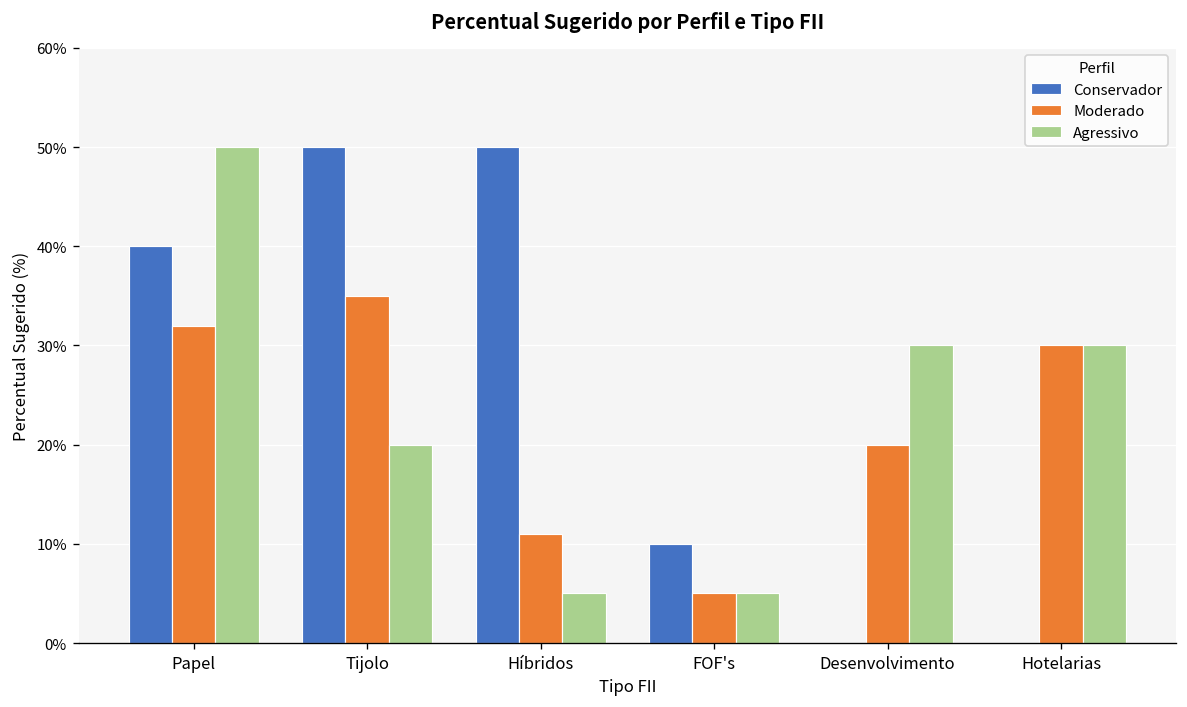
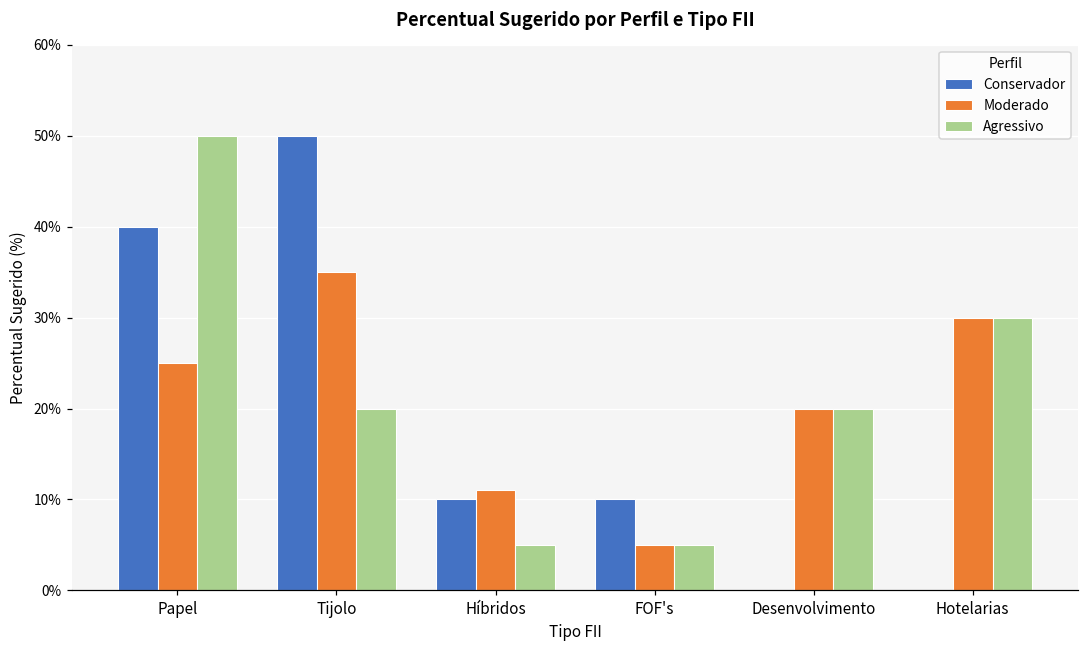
  {
    "Conservador": {
      "Papel": "40%",
      "Tijolo": "50%",
-     "Híbridos": "50%",
+     "Híbridos": "10%",
      "FOF's": "10%",
      "Desenvolvimento": "0%",
      "Hotelarias": "0%"
    },
    "Moderado": {
-     "Papel": "32%",
+     "Papel": "25%",
      "Tijolo": "35%",
      "Híbridos": "11%",
      "FOF's": "5%",
      "Desenvolvimento": "20%",
      "Hotelarias": "30%"
    },
    "Agressivo": {
      "Papel": "50%",
      "Tijolo": "20%",
      "Híbridos": "5%",
      "FOF's": "5%",
-     "Desenvolvimento": "30%",
+     "Desenvolvimento": "20%",
      "Hotelarias": "30%"
    }
  }
